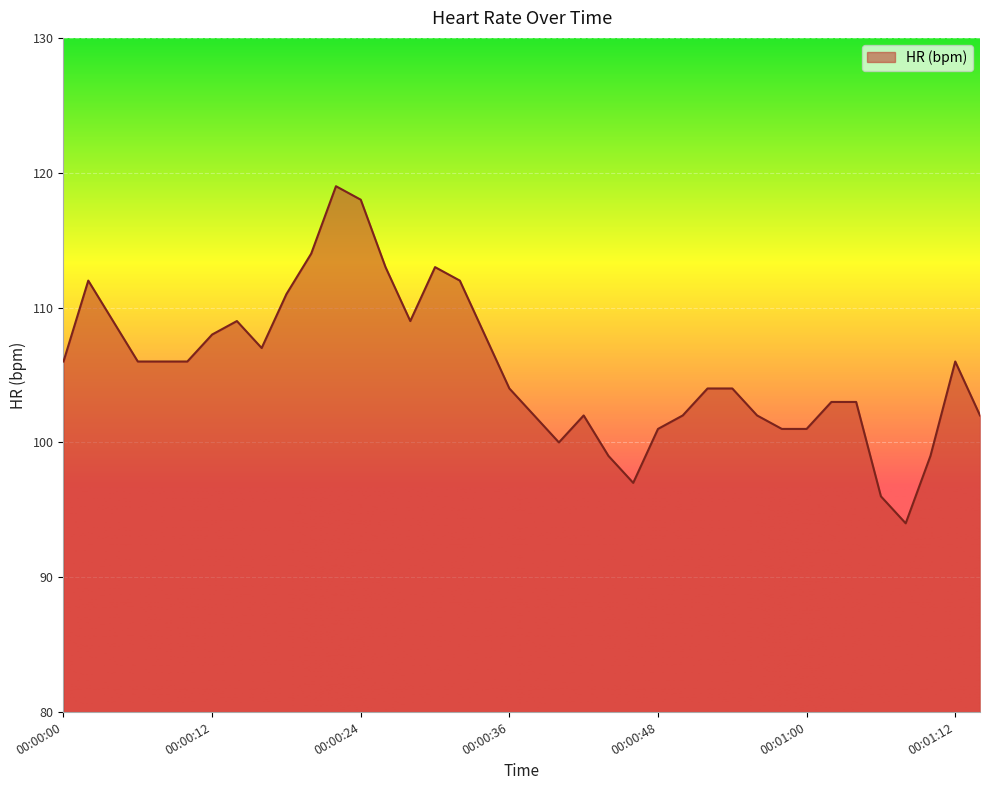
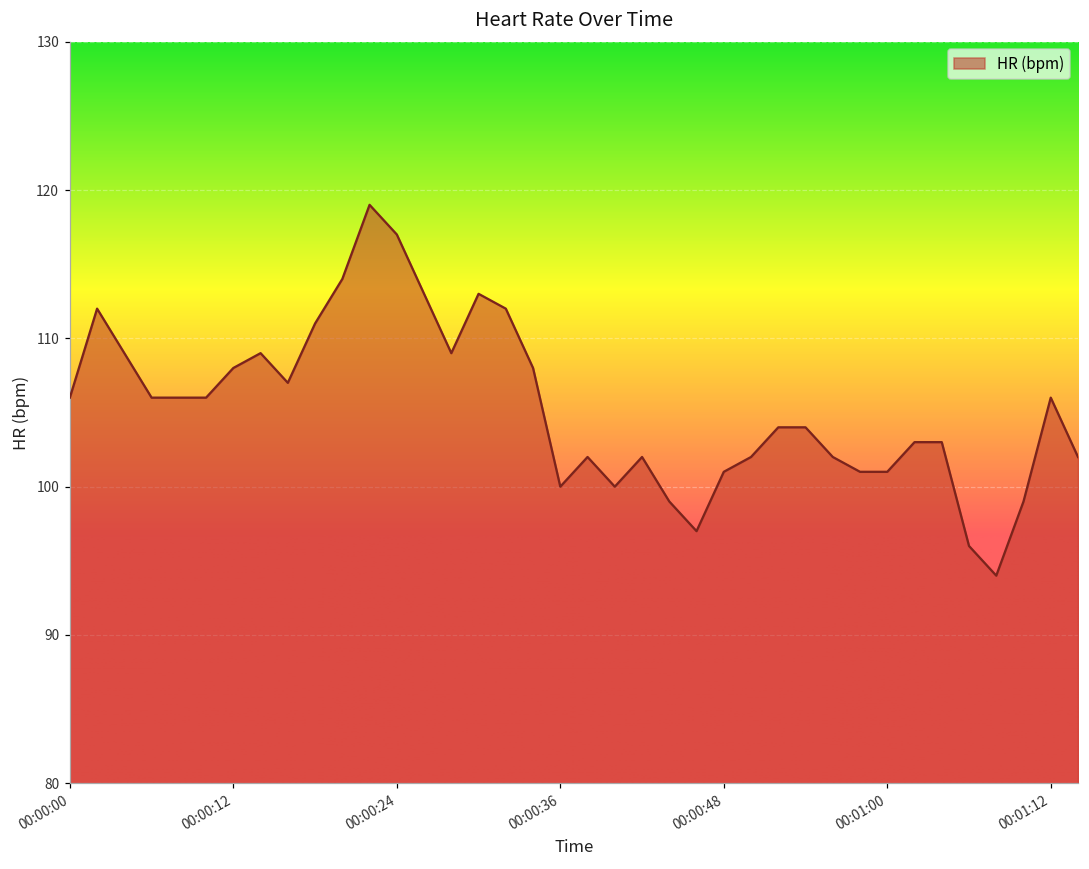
  {
    "00:00:00": 106,
    "00:00:12": 108,
-   "00:00:24": 118,
-   "00:00:36": 104,
+   "00:00:24": 117,
+   "00:00:36": 100,
    "00:00:48": 101,
    "00:01:00": 101,
    "00:01:12": 106
  }
